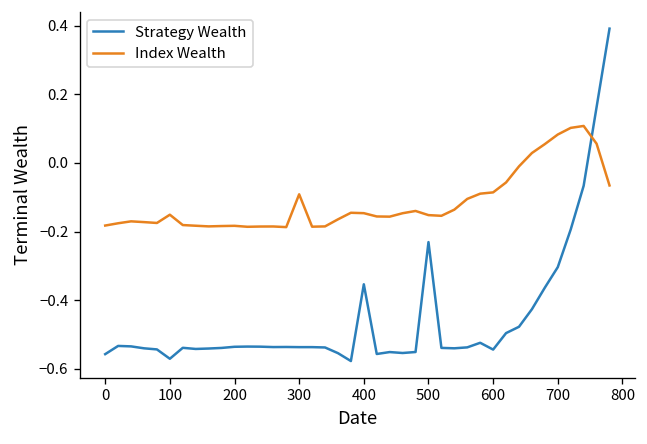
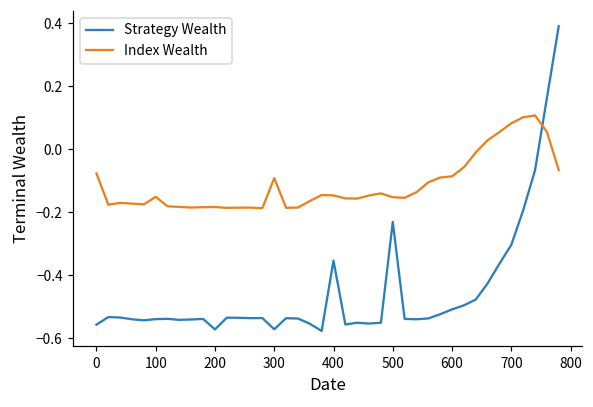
  {
    "Strategy Wealth": {
      "0": -0.56,
-     "100": -0.57,
-     "200": -0.54,
-     "300": -0.54,
+     "100": -0.54,
+     "200": -0.57,
+     "300": -0.57,
      "400": -0.35,
      "500": -0.23,
-     "600": -0.54,
+     "600": -0.51,
      "700": -0.30
    },
    "Index Wealth": {
-     "0": -0.18,
+     "0": -0.08,
      "100": -0.15,
      "200": -0.18,
      "300": -0.09,
      "400": -0.15,
      "500": -0.15,
      "600": -0.09,
      "700": 0.08
    }
  }
